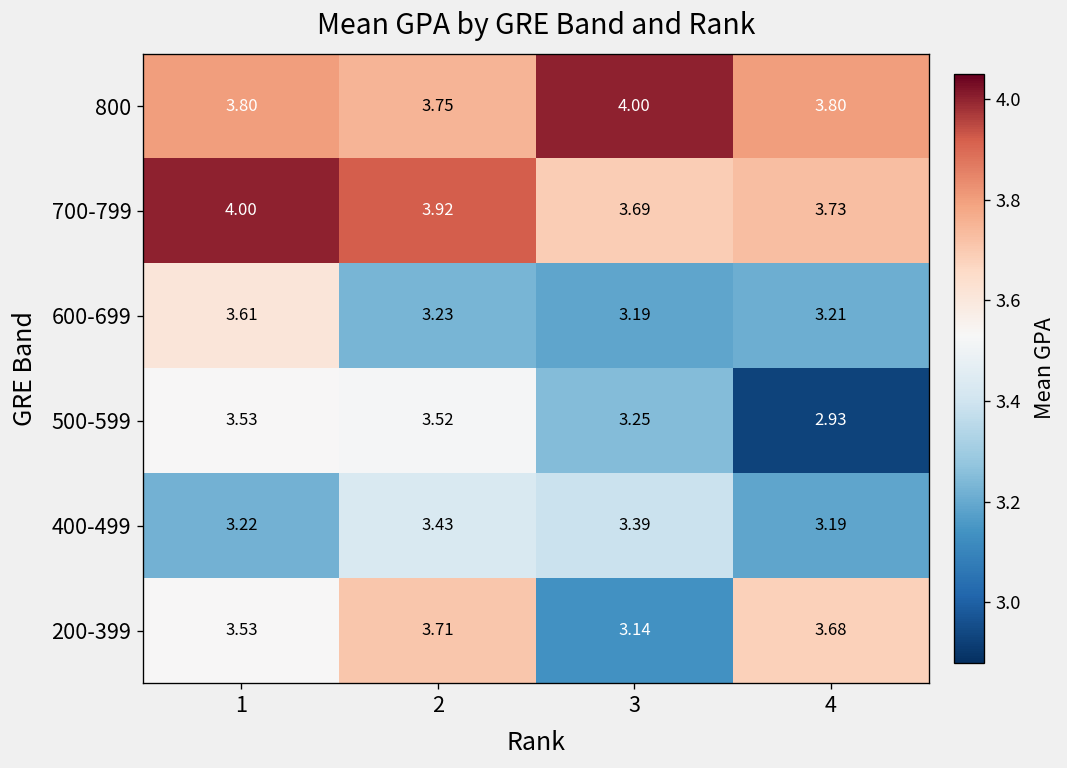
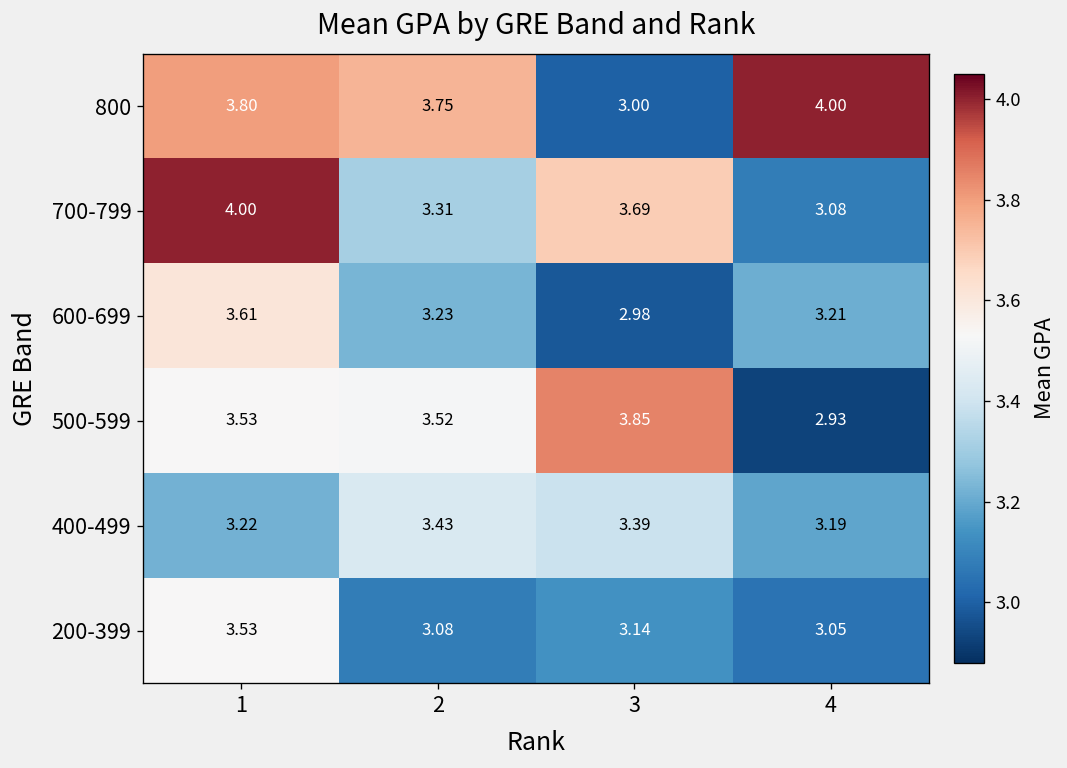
  {
    "800": {
      "1": 3.80,
      "2": 3.75,
-     "3": 4.00,
-     "4": 3.80
+     "3": 3.00,
+     "4": 4.00
    },
    "700-799": {
      "1": 4.00,
-     "2": 3.92,
+     "2": 3.31,
      "3": 3.69,
-     "4": 3.73
+     "4": 3.08
    },
    "600-699": {
      "1": 3.61,
      "2": 3.23,
-     "3": 3.19,
+     "3": 2.98,
      "4": 3.21
    },
    "500-599": {
      "1": 3.53,
      "2": 3.52,
-     "3": 3.25,
+     "3": 3.85,
      "4": 2.93
    },
    "400-499": {
      "1": 3.22,
      "2": 3.43,
      "3": 3.39,
      "4": 3.19
    },
    "200-399": {
      "1": 3.53,
-     "2": 3.71,
+     "2": 3.08,
      "3": 3.14,
-     "4": 3.68
+     "4": 3.05
    }
  }
